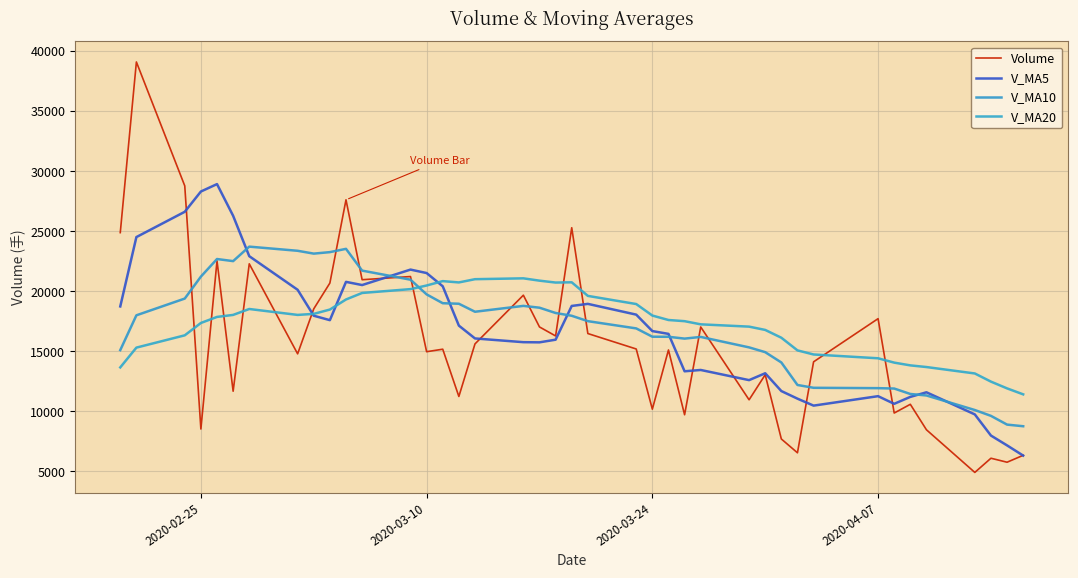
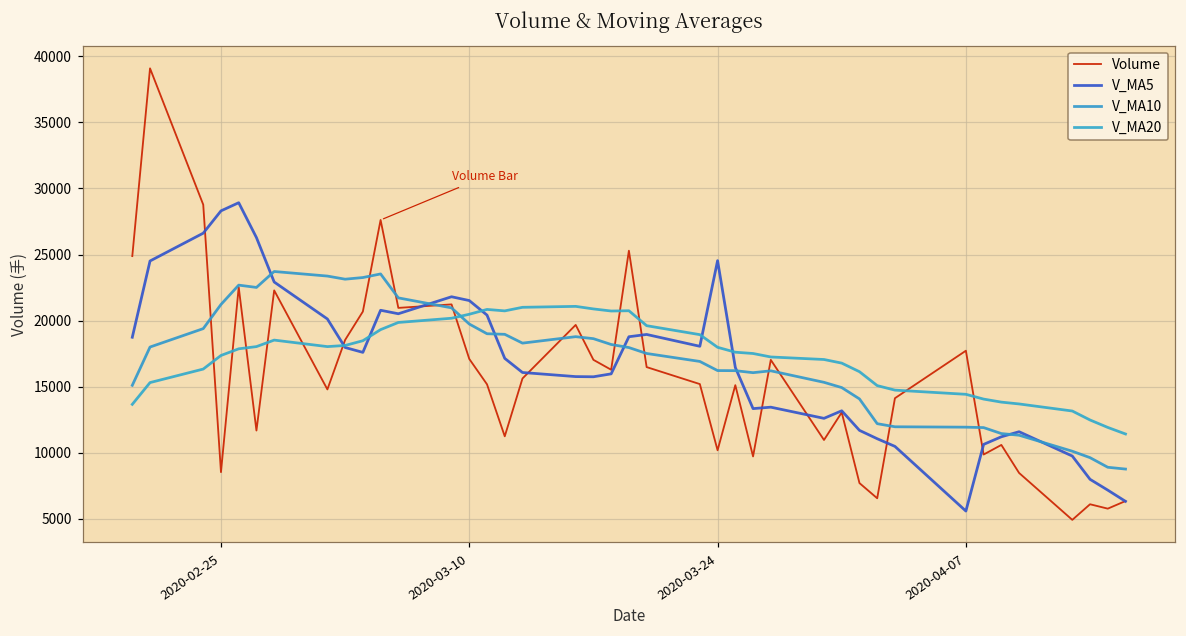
  {
    "Volume": {
      "2020-02-25": 8500,
-     "2020-03-10": 15000,
+     "2020-03-10": 17100,
      "2020-03-24": 10200,
      "2020-04-07": 17700
    },
    "V_MA5": {
      "2020-02-25": 28300,
      "2020-03-10": 21500,
-     "2020-03-24": 16700,
-     "2020-04-07": 11300
+     "2020-03-24": 24500,
+     "2020-04-07": 5600
    }
  }
